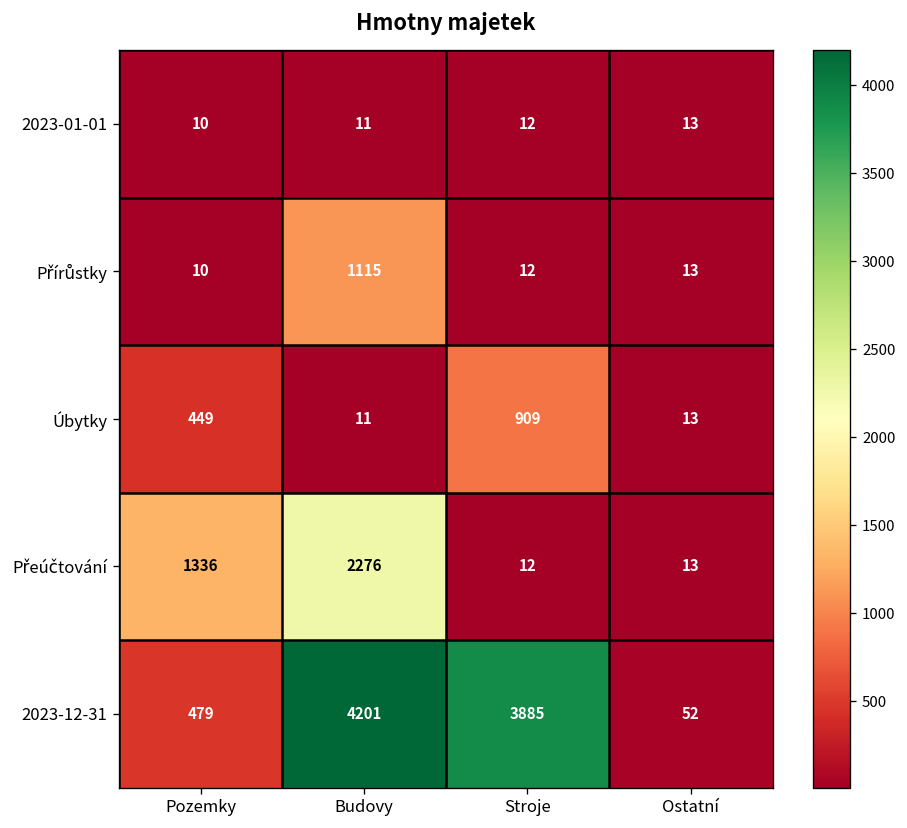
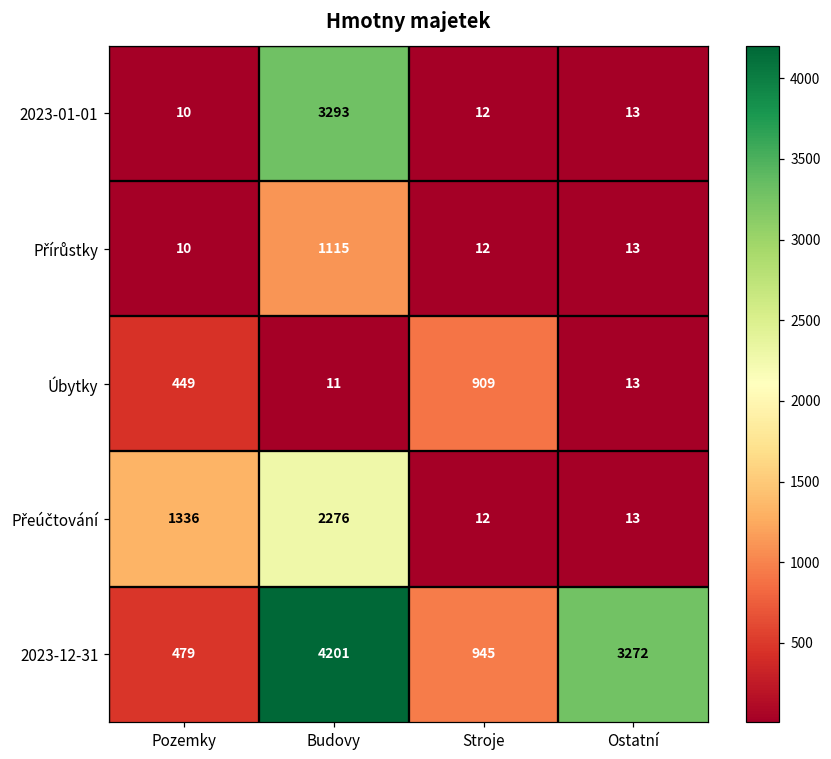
  {
    "2023-01-01": {
      "Pozemky": 10,
-     "Budovy": 11,
+     "Budovy": 3293,
      "Stroje": 12,
      "Ostatní": 13
    },
    "Přírůstky": {
      "Pozemky": 10,
      "Budovy": 1115,
      "Stroje": 12,
      "Ostatní": 13
    },
    "Úbytky": {
      "Pozemky": 449,
      "Budovy": 11,
      "Stroje": 909,
      "Ostatní": 13
    },
    "Přeúčtování": {
      "Pozemky": 1336,
      "Budovy": 2276,
      "Stroje": 12,
      "Ostatní": 13
    },
    "2023-12-31": {
      "Pozemky": 479,
      "Budovy": 4201,
-     "Stroje": 3885,
-     "Ostatní": 52
+     "Stroje": 945,
+     "Ostatní": 3272
    }
  }
